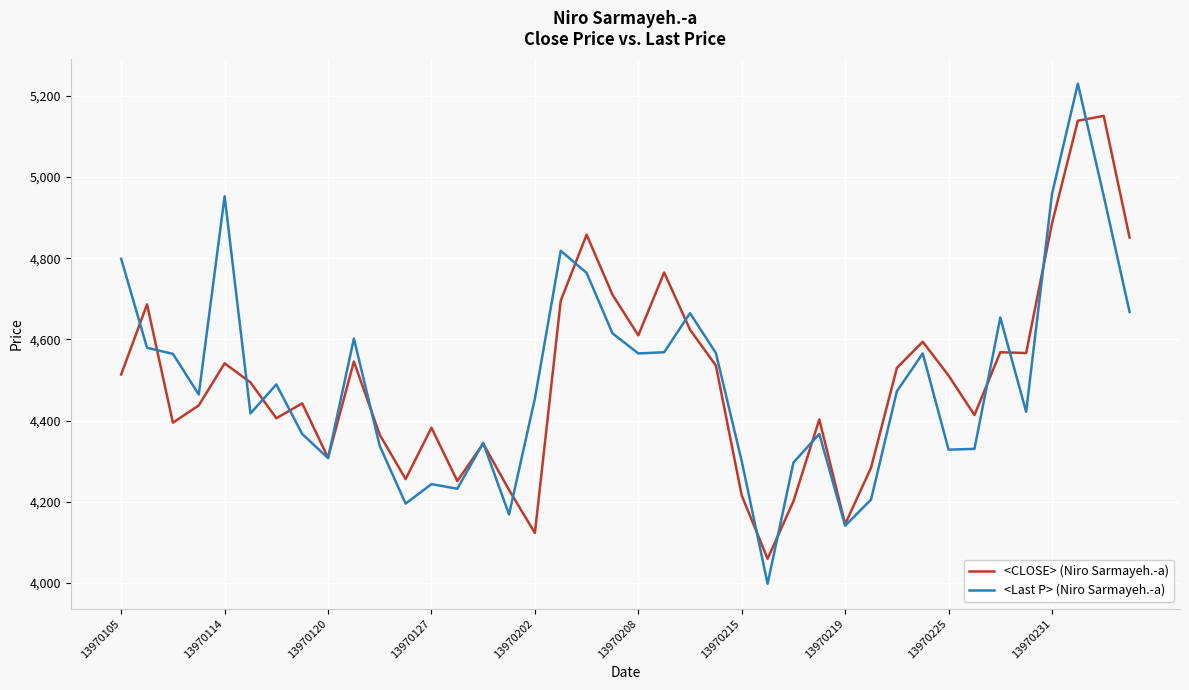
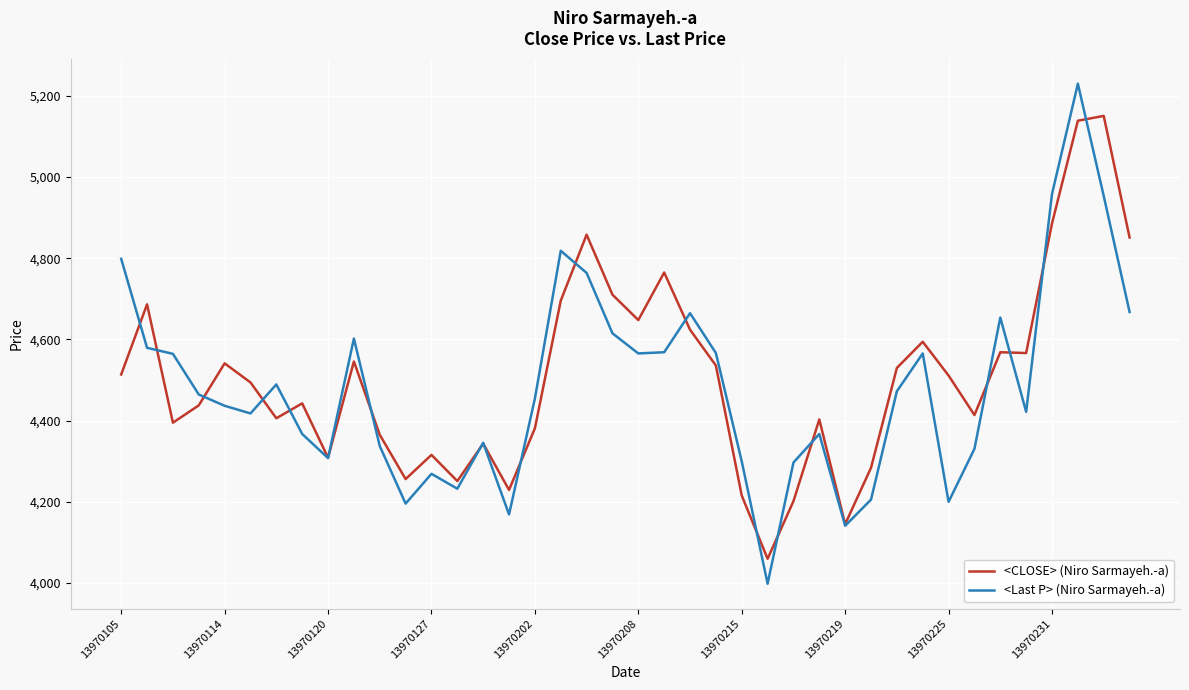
  {
    "<CLOSE> (Niro Sarmayeh.-a)": {
      "13970105": "4,510",
      "13970114": "4,540",
-     "13970127": "4,380",
-     "13970202": "4,120",
-     "13970208": "4,610",
+     "13970127": "4,320",
+     "13970202": "4,380",
+     "13970208": "4,650",
      "13970215": "4,220",
      "13970225": "4,510",
      "13970231": "4,890"
    },
    "<Last P> (Niro Sarmayeh.-a)": {
      "13970105": "4,800",
-     "13970114": "4,950",
-     "13970127": "4,240",
+     "13970114": "4,440",
+     "13970127": "4,270",
      "13970202": "4,450",
      "13970208": "4,570",
      "13970215": "4,300",
-     "13970225": "4,330",
+     "13970225": "4,200",
      "13970231": "4,960"
    }
  }
